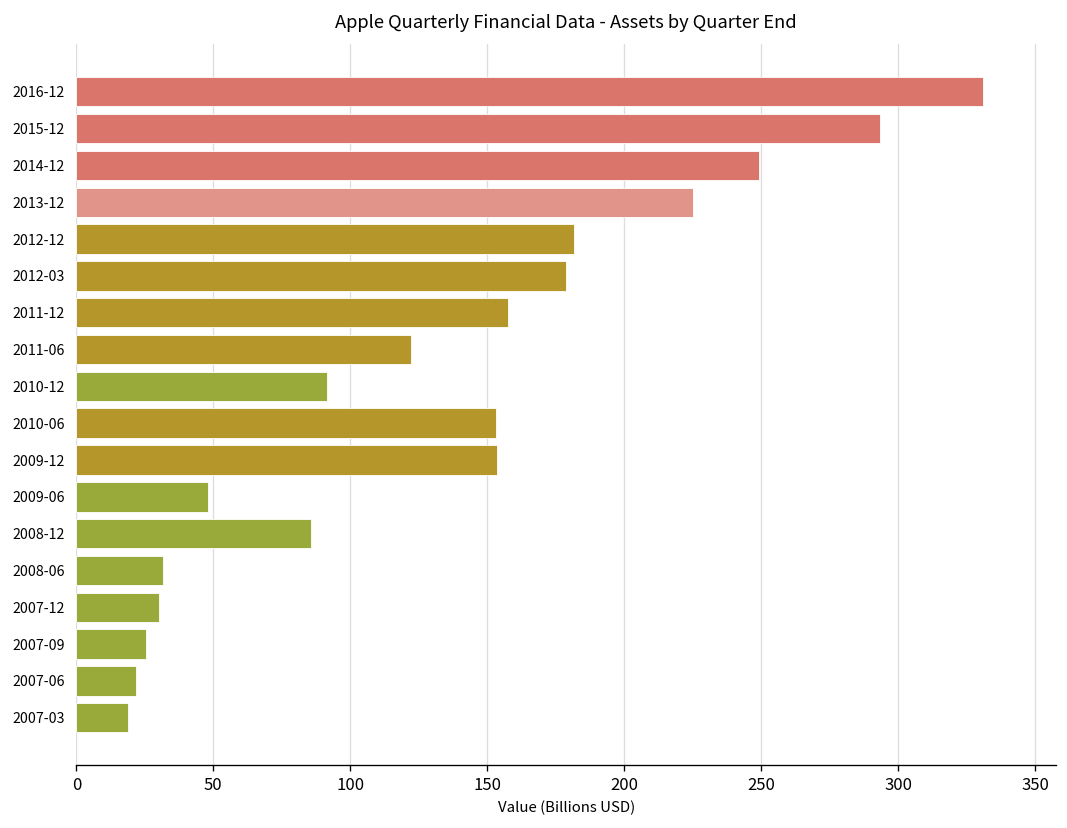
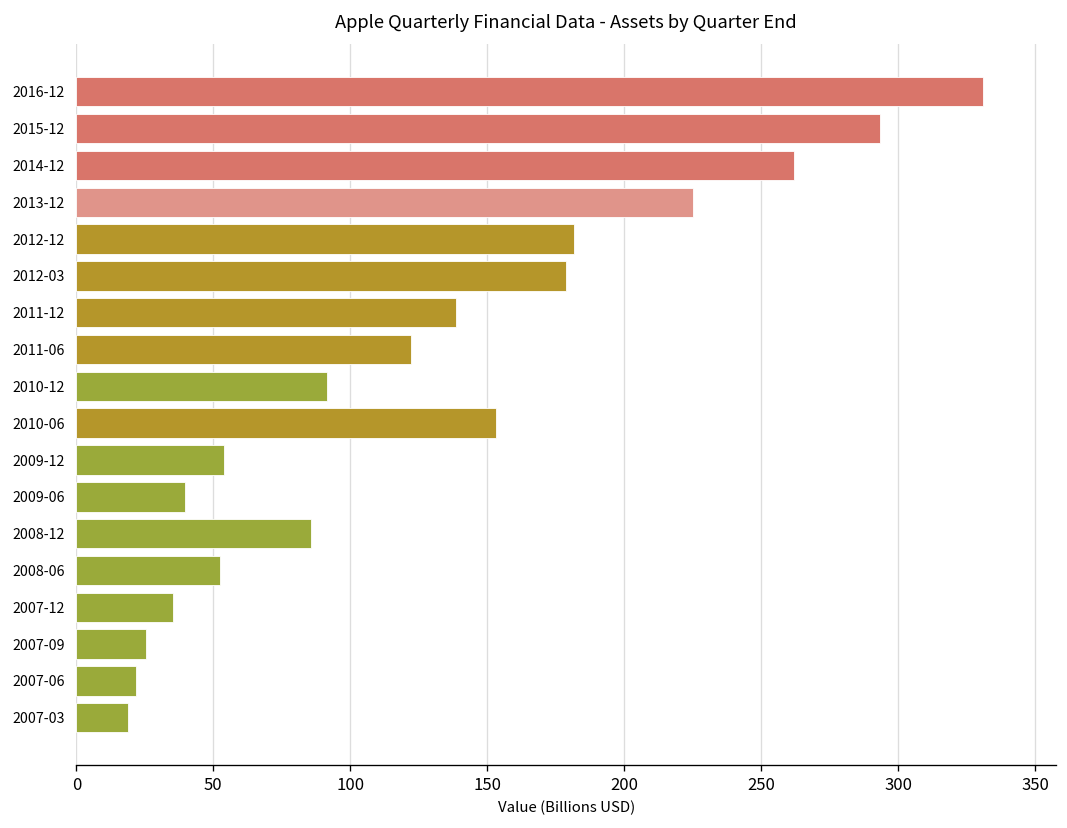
  {
    "2016-12": 331,
    "2015-12": 293,
-   "2014-12": 249,
+   "2014-12": 262,
    "2013-12": 225,
    "2012-12": 182,
    "2012-03": 179,
-   "2011-12": 158,
+   "2011-12": 139,
    "2011-06": 122,
    "2010-12": 92,
    "2010-06": 153,
-   "2009-12": 153,
-   "2009-06": 48,
+   "2009-12": 54,
+   "2009-06": 40,
    "2008-12": 86,
-   "2008-06": 32,
-   "2007-12": 30,
+   "2008-06": 52,
+   "2007-12": 35,
    "2007-09": 25,
    "2007-06": 22,
    "2007-03": 19
  }
